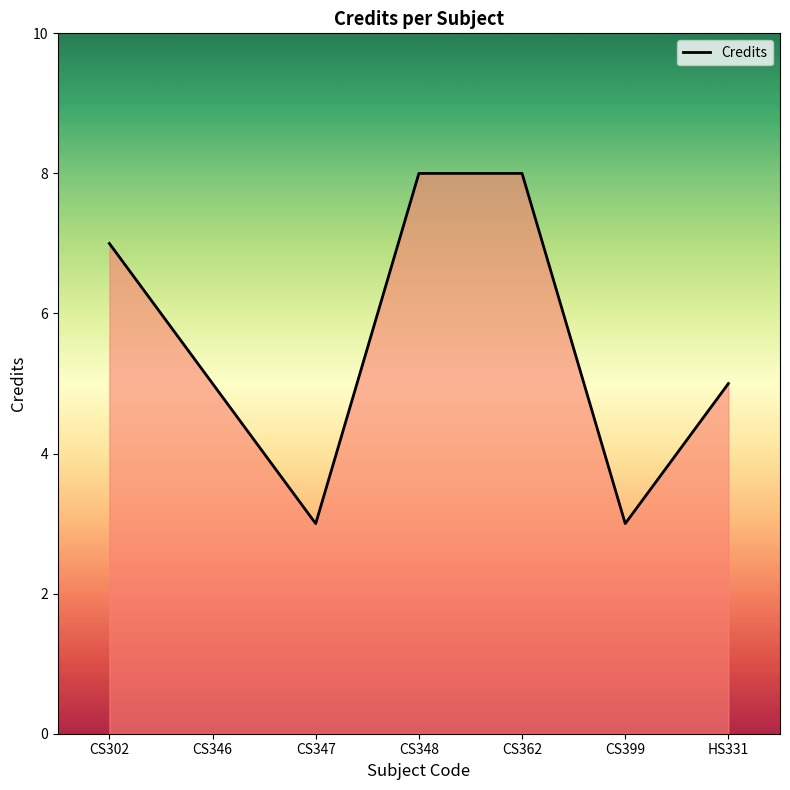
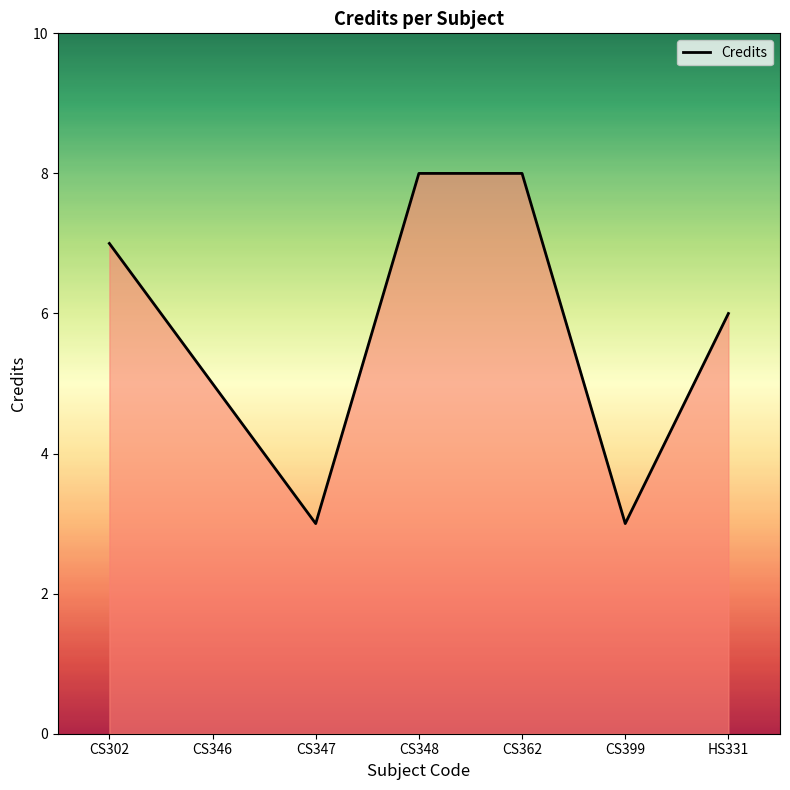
  {
    "CS302": 7,
    "CS346": 5,
    "CS347": 3,
    "CS348": 8,
    "CS362": 8,
    "CS399": 3,
-   "HS331": 5
+   "HS331": 6
  }
